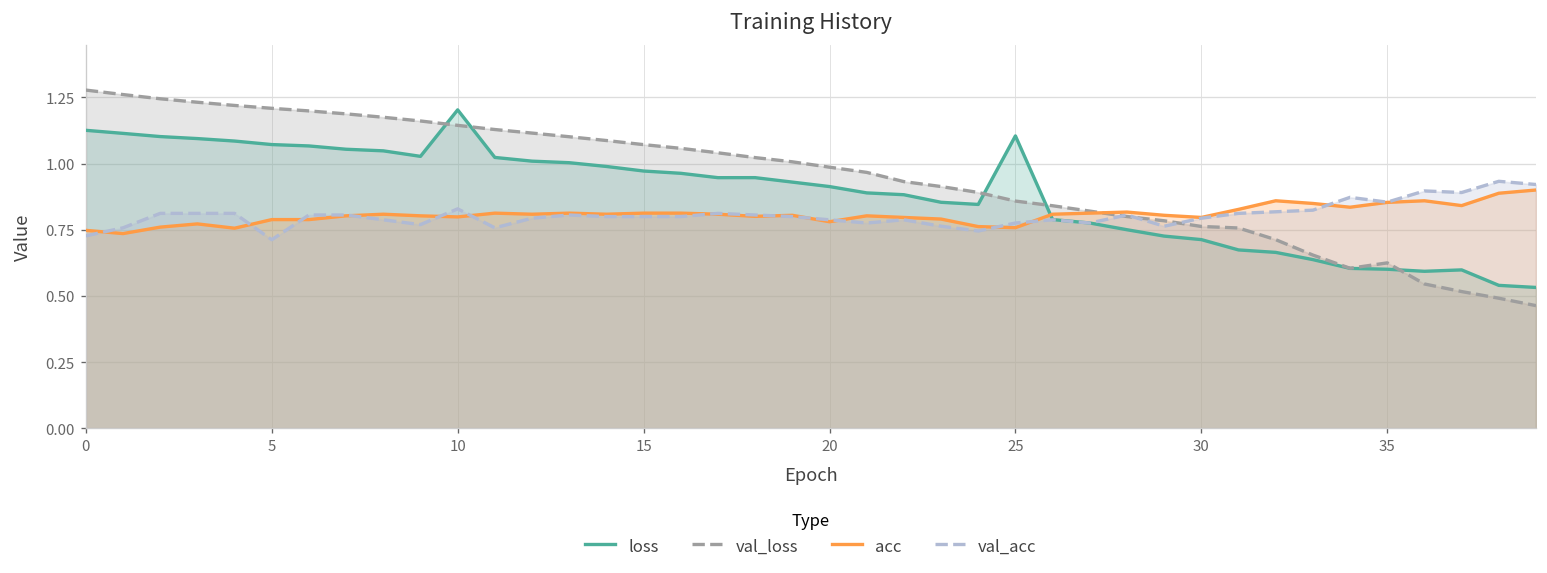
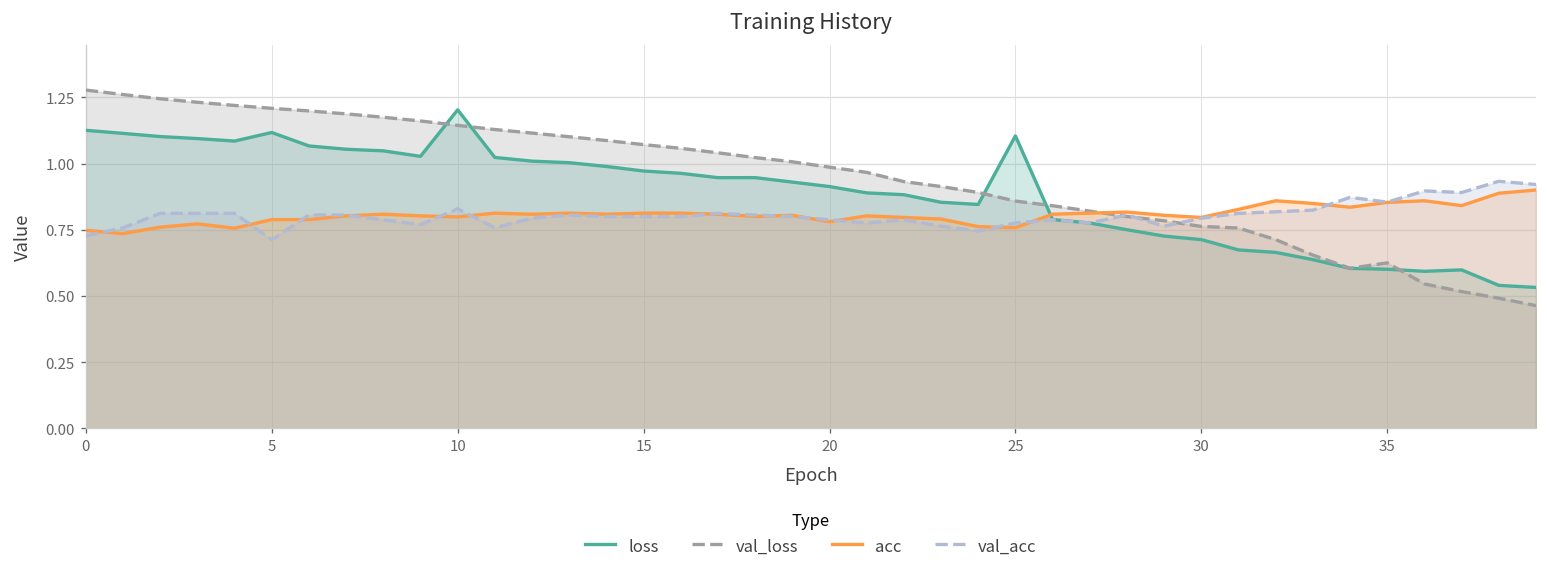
  {
    "loss": {
      "0": 1.13,
-     "5": 1.07,
+     "5": 1.12,
      "10": 1.20,
      "15": 0.97,
      "20": 0.91,
      "25": 1.10,
      "30": 0.71,
      "35": 0.60
    },
    "val_loss": {
      "0": 1.28,
      "5": 1.21,
      "10": 1.14,
      "15": 1.07,
      "20": 0.99,
      "25": 0.86,
      "30": 0.76,
      "35": 0.63
    },
    "acc": {
      "0": 0.75,
      "5": 0.79,
      "10": 0.80,
      "15": 0.81,
      "25": 0.76
    },
    "val_acc": {
      "0": 0.73,
      "5": 0.71,
      "10": 0.83,
      "15": 0.80,
      "25": 0.78
    }
  }
